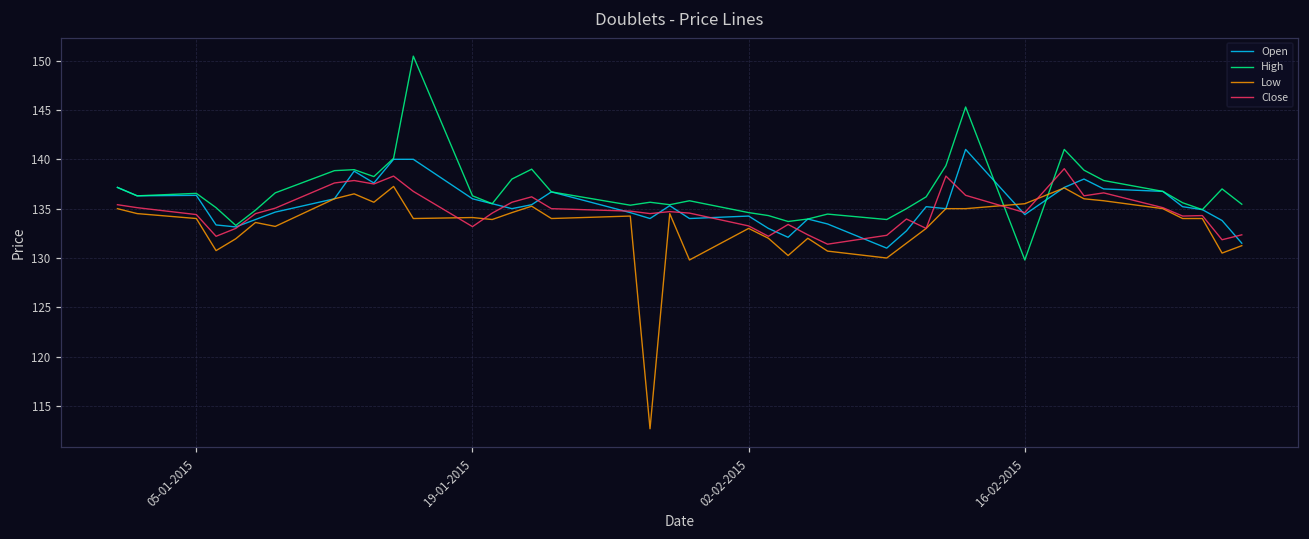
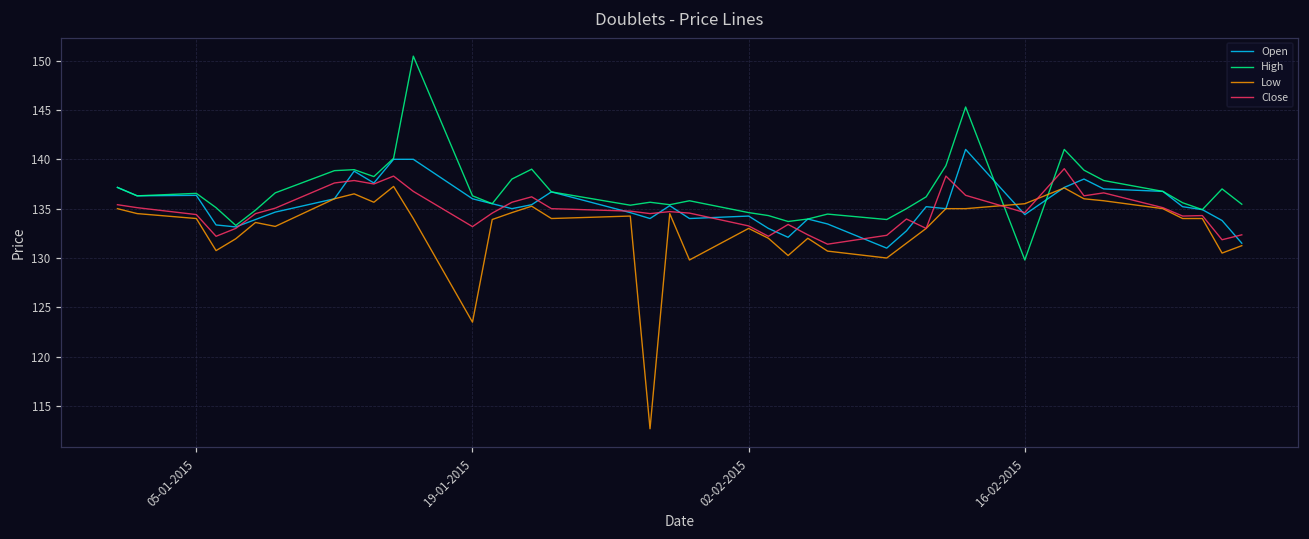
  {
    "Open": {
      "19-01-2015": 136,
      "02-02-2015": 134
    },
    "High": {
      "19-01-2015": 136,
      "02-02-2015": 135,
      "16-02-2015": 130
    },
    "Low": {
      "05-01-2015": 134,
-     "19-01-2015": 134,
+     "19-01-2015": 124,
      "16-02-2015": 136
    },
    "Close": {
      "05-01-2015": 134,
      "19-01-2015": 133
    }
  }
